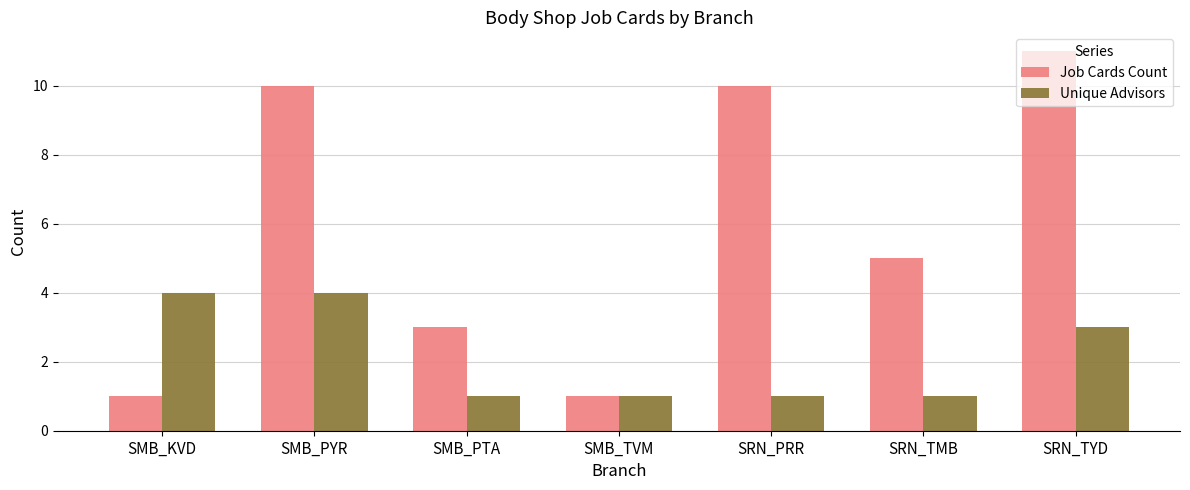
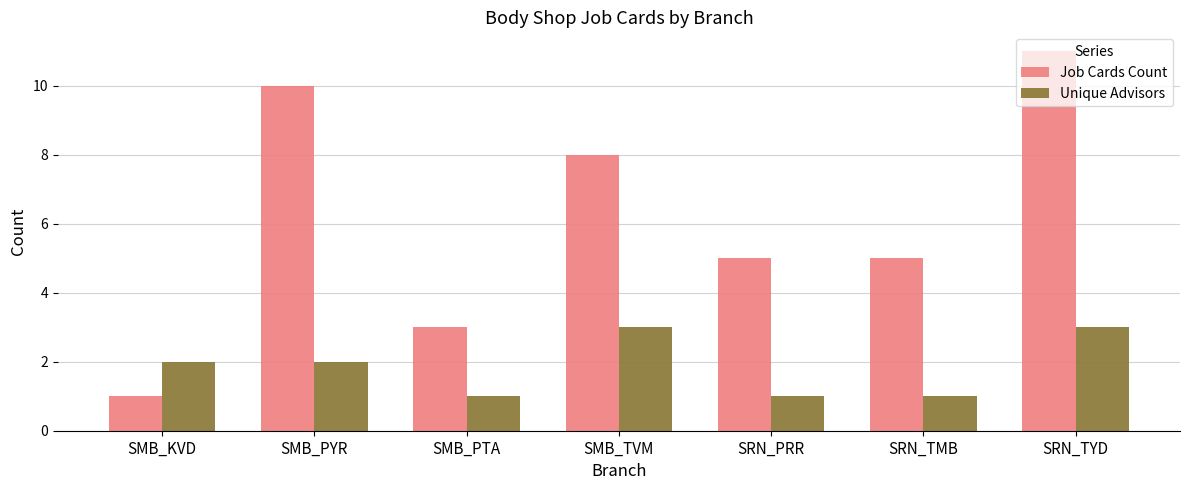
  {
    "Job Cards Count": {
      "SMB_KVD": 1,
      "SMB_PYR": 10,
      "SMB_PTA": 3,
-     "SMB_TVM": 1,
-     "SRN_PRR": 10,
+     "SMB_TVM": 8,
+     "SRN_PRR": 5,
      "SRN_TMB": 5
    },
    "Unique Advisors": {
-     "SMB_KVD": 4,
-     "SMB_PYR": 4,
+     "SMB_KVD": 2,
+     "SMB_PYR": 2,
      "SMB_PTA": 1,
-     "SMB_TVM": 1,
+     "SMB_TVM": 3,
      "SRN_PRR": 1,
      "SRN_TMB": 1,
      "SRN_TYD": 3
    }
  }
